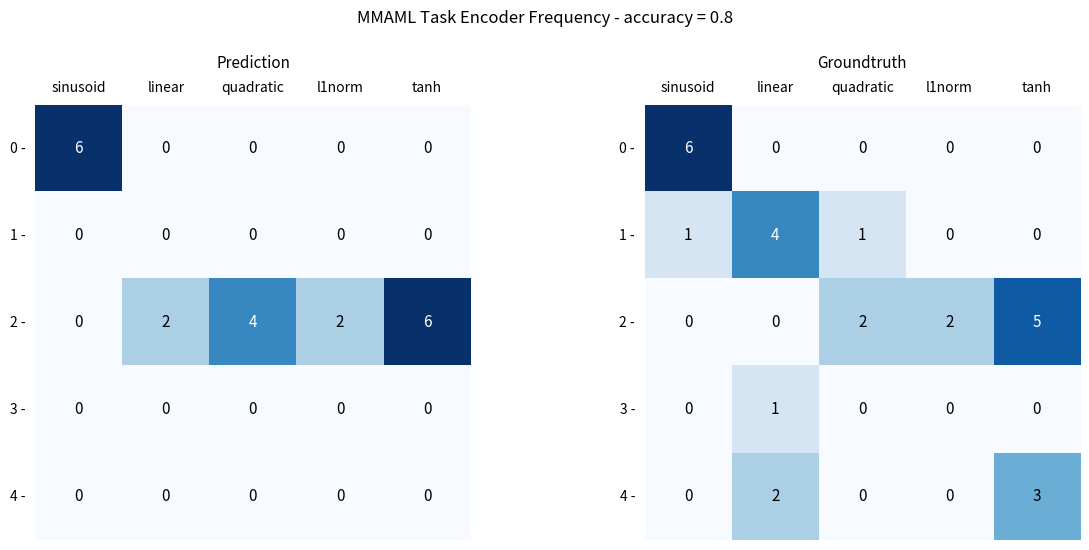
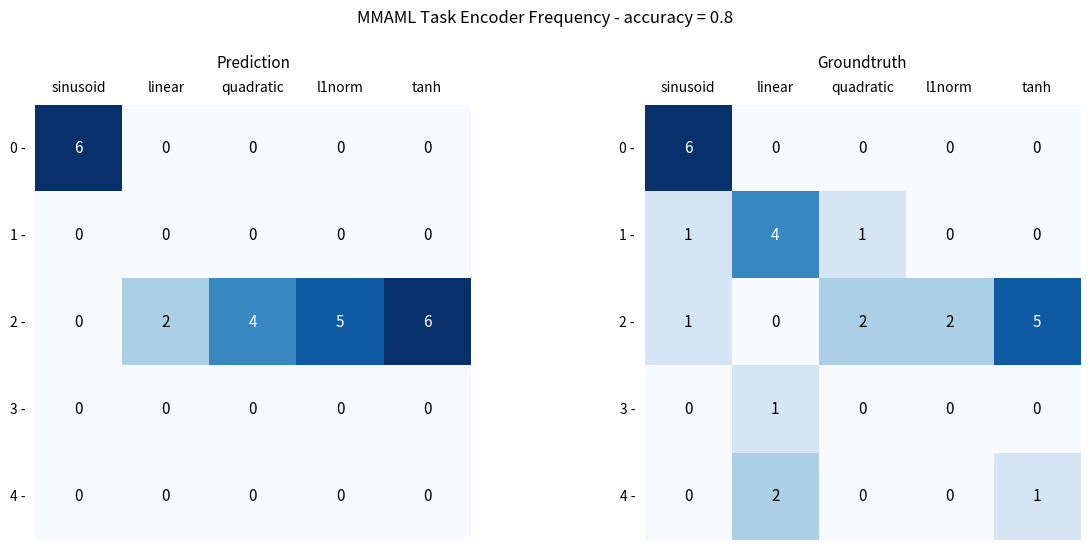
  {
    "Prediction": {
      "0 -": {
        "sinusoid": 6,
        "linear": 0,
        "quadratic": 0,
        "l1norm": 0,
        "tanh": 0
      },
      "1 -": {
        "sinusoid": 0,
        "linear": 0,
        "quadratic": 0,
        "l1norm": 0,
        "tanh": 0
      },
      "2 -": {
        "sinusoid": 0,
        "linear": 2,
        "quadratic": 4,
-       "l1norm": 2,
+       "l1norm": 5,
        "tanh": 6
      },
      "3 -": {
        "sinusoid": 0,
        "linear": 0,
        "quadratic": 0,
        "l1norm": 0,
        "tanh": 0
      },
      "4 -": {
        "sinusoid": 0,
        "linear": 0,
        "quadratic": 0,
        "l1norm": 0,
        "tanh": 0
      }
    },
    "Groundtruth": {
      "0 -": {
        "sinusoid": 6,
        "linear": 0,
        "quadratic": 0,
        "l1norm": 0,
        "tanh": 0
      },
      "1 -": {
        "sinusoid": 1,
        "linear": 4,
        "quadratic": 1,
        "l1norm": 0,
        "tanh": 0
      },
      "2 -": {
-       "sinusoid": 0,
+       "sinusoid": 1,
        "linear": 0,
        "quadratic": 2,
        "l1norm": 2,
        "tanh": 5
      },
      "3 -": {
        "sinusoid": 0,
        "linear": 1,
        "quadratic": 0,
        "l1norm": 0,
        "tanh": 0
      },
      "4 -": {
        "sinusoid": 0,
        "linear": 2,
        "quadratic": 0,
        "l1norm": 0,
-       "tanh": 3
+       "tanh": 1
      }
    }
  }
